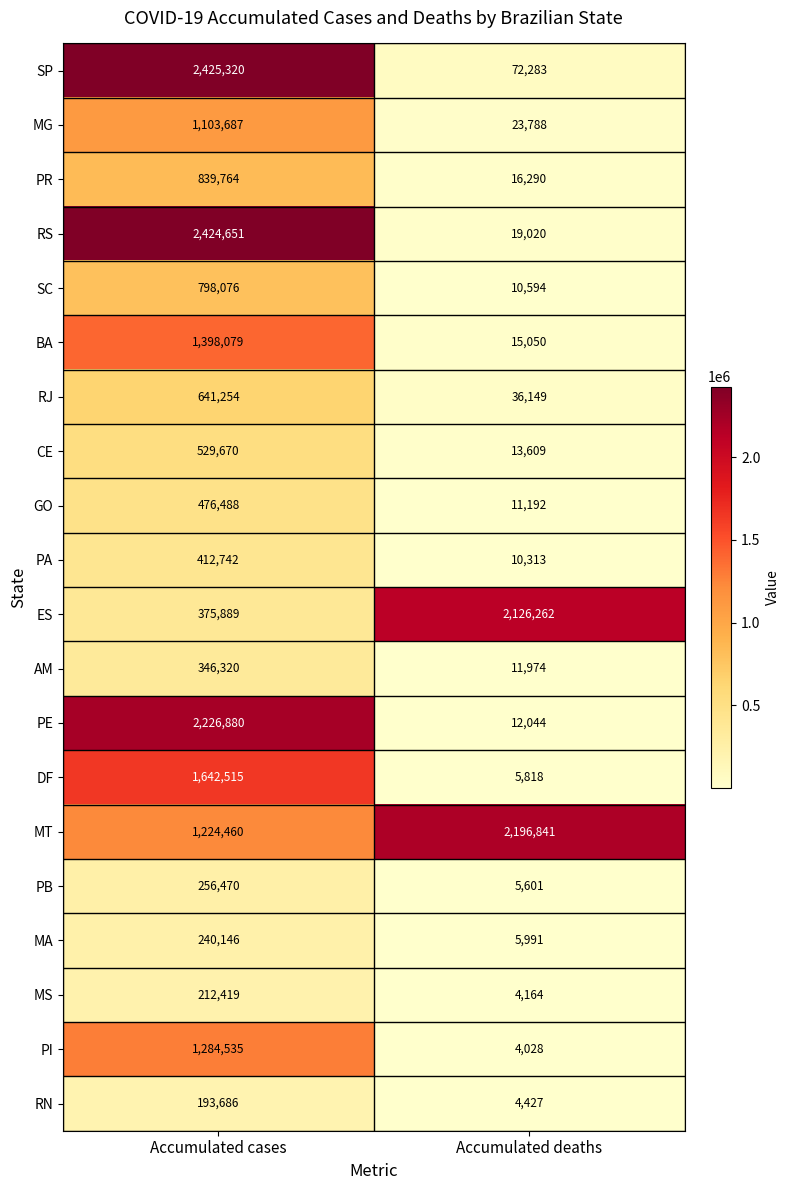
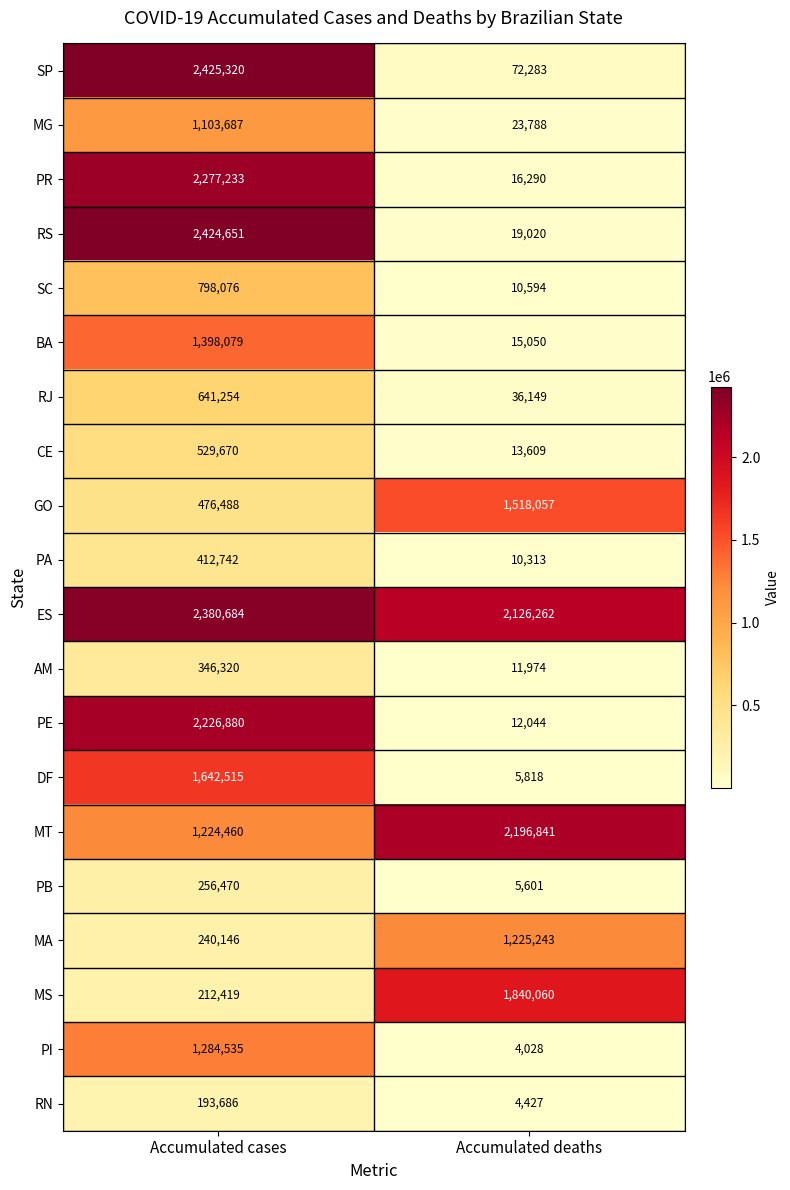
  {
    "SP": {
      "Accumulated cases": "2,425,320",
      "Accumulated deaths": "72,283"
    },
    "MG": {
      "Accumulated cases": "1,103,687",
      "Accumulated deaths": "23,788"
    },
    "PR": {
-     "Accumulated cases": "839,764",
+     "Accumulated cases": "2,277,233",
      "Accumulated deaths": "16,290"
    },
    "RS": {
      "Accumulated cases": "2,424,651",
      "Accumulated deaths": "19,020"
    },
    "SC": {
      "Accumulated cases": "798,076",
      "Accumulated deaths": "10,594"
    },
    "BA": {
      "Accumulated cases": "1,398,079",
      "Accumulated deaths": "15,050"
    },
    "RJ": {
      "Accumulated cases": "641,254",
      "Accumulated deaths": "36,149"
    },
    "CE": {
      "Accumulated cases": "529,670",
      "Accumulated deaths": "13,609"
    },
    "GO": {
      "Accumulated cases": "476,488",
-     "Accumulated deaths": "11,192"
+     "Accumulated deaths": "1,518,057"
    },
    "PA": {
      "Accumulated cases": "412,742",
      "Accumulated deaths": "10,313"
    },
    "ES": {
-     "Accumulated cases": "375,889",
+     "Accumulated cases": "2,380,684",
      "Accumulated deaths": "2,126,262"
    },
    "AM": {
      "Accumulated cases": "346,320",
      "Accumulated deaths": "11,974"
    },
    "PE": {
      "Accumulated cases": "2,226,880",
      "Accumulated deaths": "12,044"
    },
    "DF": {
      "Accumulated cases": "1,642,515",
      "Accumulated deaths": "5,818"
    },
    "MT": {
      "Accumulated cases": "1,224,460",
      "Accumulated deaths": "2,196,841"
    },
    "PB": {
      "Accumulated cases": "256,470",
      "Accumulated deaths": "5,601"
    },
    "MA": {
      "Accumulated cases": "240,146",
-     "Accumulated deaths": "5,991"
+     "Accumulated deaths": "1,225,243"
    },
    "MS": {
      "Accumulated cases": "212,419",
-     "Accumulated deaths": "4,164"
+     "Accumulated deaths": "1,840,060"
    },
    "PI": {
      "Accumulated cases": "1,284,535",
      "Accumulated deaths": "4,028"
    },
    "RN": {
      "Accumulated cases": "193,686",
      "Accumulated deaths": "4,427"
    }
  }
